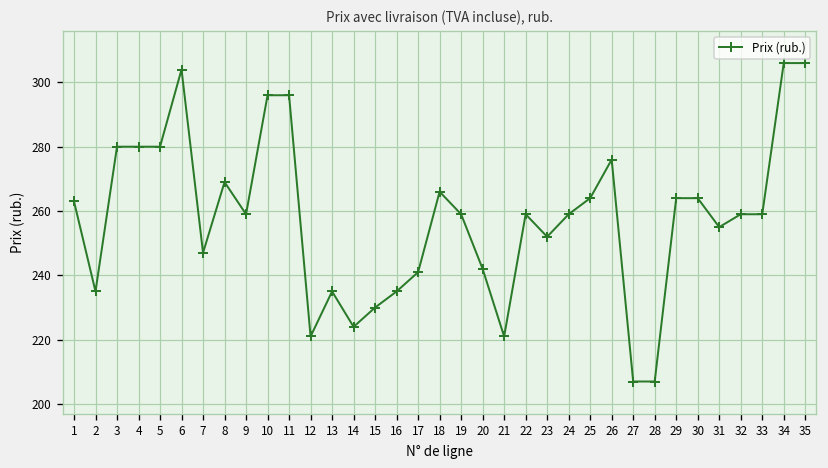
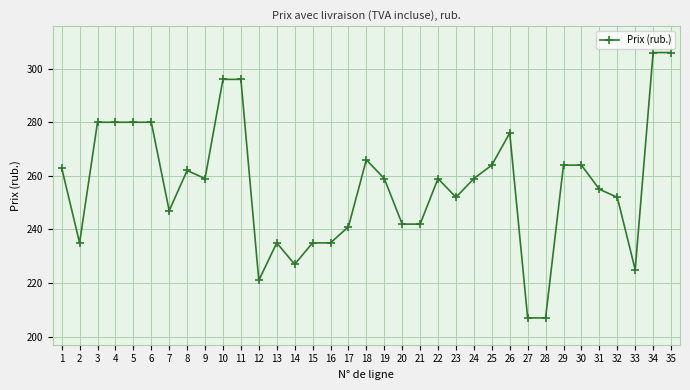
  {
    "1": 263,
    "2": 235,
    "3": 280,
    "4": 280,
    "5": 280,
-   "6": 304,
+   "6": 280,
    "7": 247,
-   "8": 269,
+   "8": 262,
    "9": 259,
    "10": 296,
    "11": 296,
    "12": 221,
    "13": 235,
-   "14": 224,
-   "15": 230,
+   "14": 227,
+   "15": 235,
    "16": 235,
    "17": 241,
    "18": 266,
    "19": 259,
    "20": 242,
-   "21": 221,
+   "21": 242,
    "22": 259,
    "23": 252,
    "24": 259,
    "25": 264,
    "26": 276,
    "27": 207,
    "28": 207,
    "29": 264,
    "30": 264,
    "31": 255,
-   "32": 259,
-   "33": 259,
+   "32": 252,
+   "33": 225,
    "34": 306,
    "35": 306
  }
